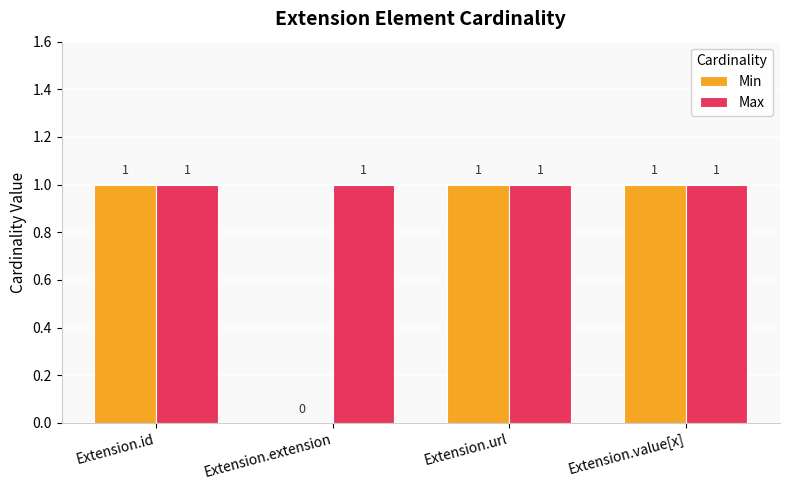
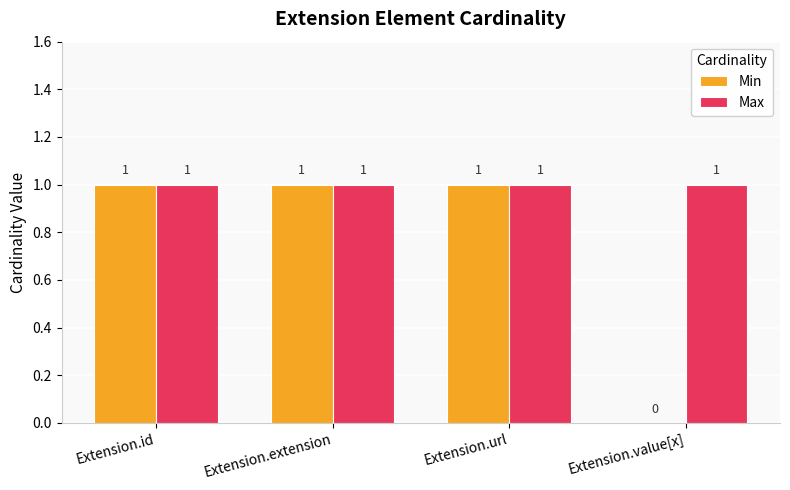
  {
    "Min": {
      "Extension.id": 1,
-     "Extension.extension": 0,
+     "Extension.extension": 1,
      "Extension.url": 1,
-     "Extension.value[x]": 1
+     "Extension.value[x]": 0
    },
    "Max": {
      "Extension.id": 1,
      "Extension.extension": 1,
      "Extension.url": 1,
      "Extension.value[x]": 1
    }
  }
